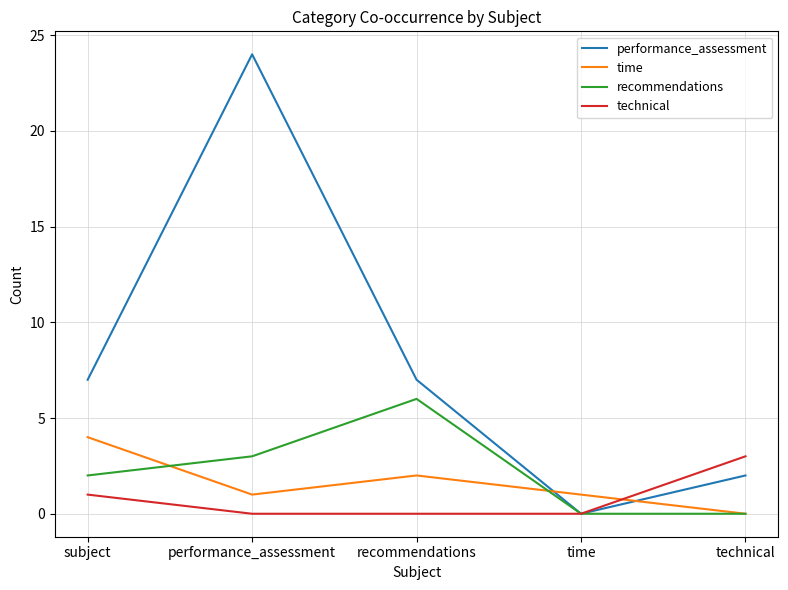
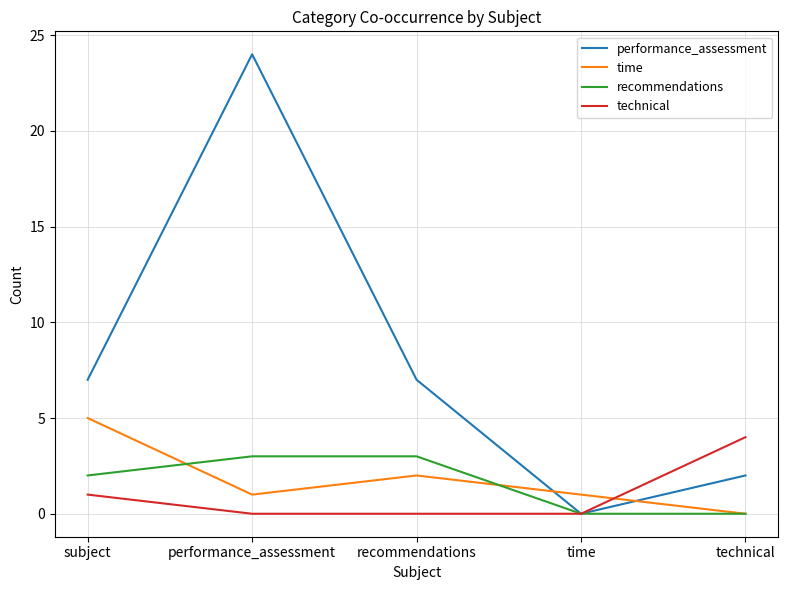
  {
    "performance_assessment": {
      "subject": 7,
      "performance_assessment": 24,
      "recommendations": 7,
      "technical": 2
    },
    "time": {
-     "subject": 4,
+     "subject": 5,
      "performance_assessment": 1,
      "recommendations": 2,
      "time": 1
    },
    "recommendations": {
      "subject": 2,
      "performance_assessment": 3,
-     "recommendations": 6
+     "recommendations": 3
    },
    "technical": {
      "subject": 1,
      "performance_assessment": 0,
      "recommendations": 0,
-     "technical": 3
+     "technical": 4
    }
  }
